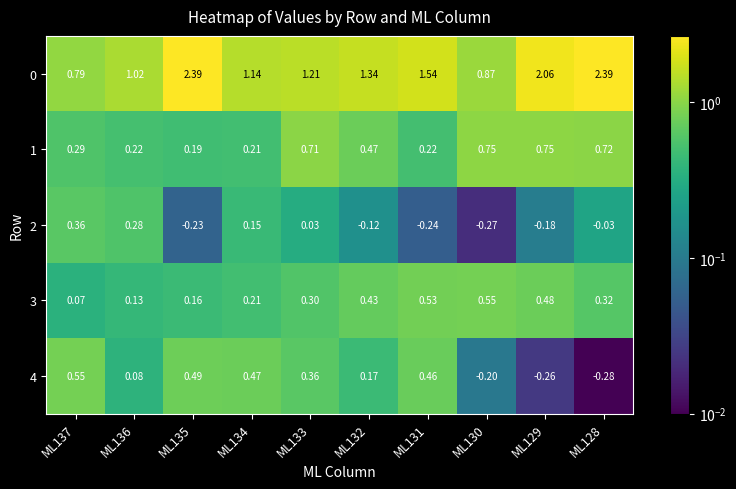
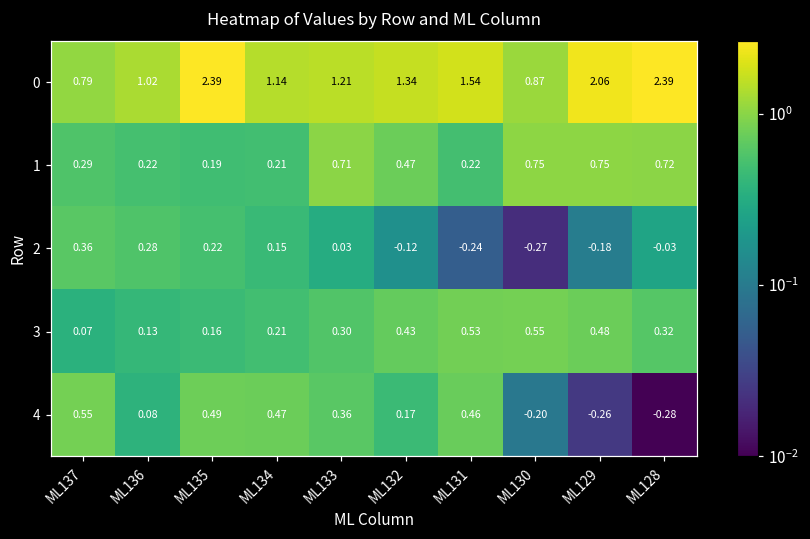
  {
    "0": {
      "ML137": 0.79,
      "ML136": 1.02,
      "ML135": 2.39,
      "ML134": 1.14,
      "ML133": 1.21,
      "ML132": 1.34,
      "ML131": 1.54,
      "ML130": 0.87,
      "ML129": 2.06,
      "ML128": 2.39
    },
    "1": {
      "ML137": 0.29,
      "ML136": 0.22,
      "ML135": 0.19,
      "ML134": 0.21,
      "ML133": 0.71,
      "ML132": 0.47,
      "ML131": 0.22,
      "ML130": 0.75,
      "ML129": 0.75,
      "ML128": 0.72
    },
    "2": {
      "ML137": 0.36,
      "ML136": 0.28,
-     "ML135": -0.23,
+     "ML135": 0.22,
      "ML134": 0.15,
      "ML133": 0.03,
      "ML132": -0.12,
      "ML131": -0.24,
      "ML130": -0.27,
      "ML129": -0.18,
      "ML128": -0.03
    },
    "3": {
      "ML137": 0.07,
      "ML136": 0.13,
      "ML135": 0.16,
      "ML134": 0.21,
      "ML133": 0.30,
      "ML132": 0.43,
      "ML131": 0.53,
      "ML130": 0.55,
      "ML129": 0.48,
      "ML128": 0.32
    },
    "4": {
      "ML137": 0.55,
      "ML136": 0.08,
      "ML135": 0.49,
      "ML134": 0.47,
      "ML133": 0.36,
      "ML132": 0.17,
      "ML131": 0.46,
      "ML130": -0.20,
      "ML129": -0.26,
      "ML128": -0.28
    }
  }
